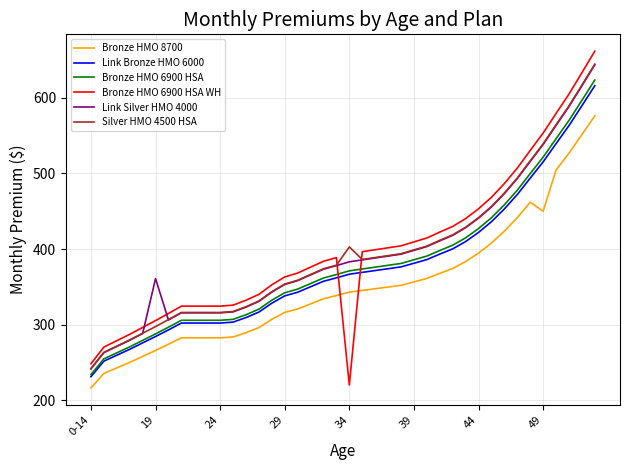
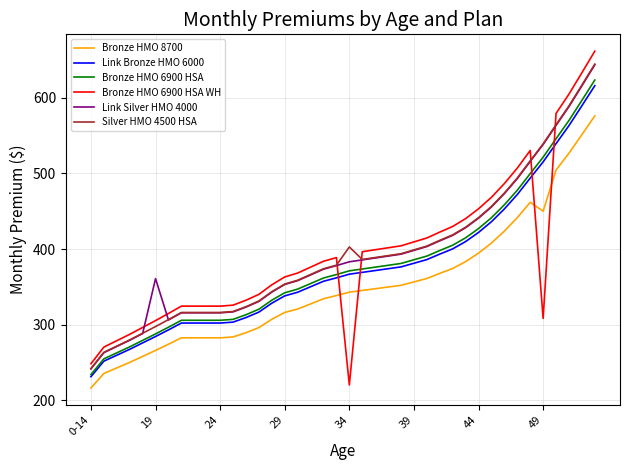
  {
    "Bronze HMO 8700": {
      "0-14": 220,
      "19": 270,
      "24": 280,
      "29": 320,
      "34": 340,
      "39": 360,
      "44": 390,
      "49": 450
    },
    "Link Bronze HMO 6000": {
      "19": 280,
      "24": 300,
      "29": 340,
      "34": 370,
      "39": 380,
      "44": 420,
      "49": 520
    },
    "Bronze HMO 6900 HSA": {
      "19": 290,
      "24": 310,
      "29": 340,
      "34": 370,
      "39": 390,
      "44": 430,
      "49": 520
    },
    "Bronze HMO 6900 HSA WH": {
      "0-14": 250,
      "19": 310,
      "24": 320,
      "29": 360,
      "34": 220,
      "39": 410,
      "44": 450,
-     "49": 550
+     "49": 310
    },
    "Link Silver HMO 4000": {
      "19": 360,
      "34": 380
    },
    "Silver HMO 4500 HSA": {
      "19": 300,
      "34": 400
    }
  }
